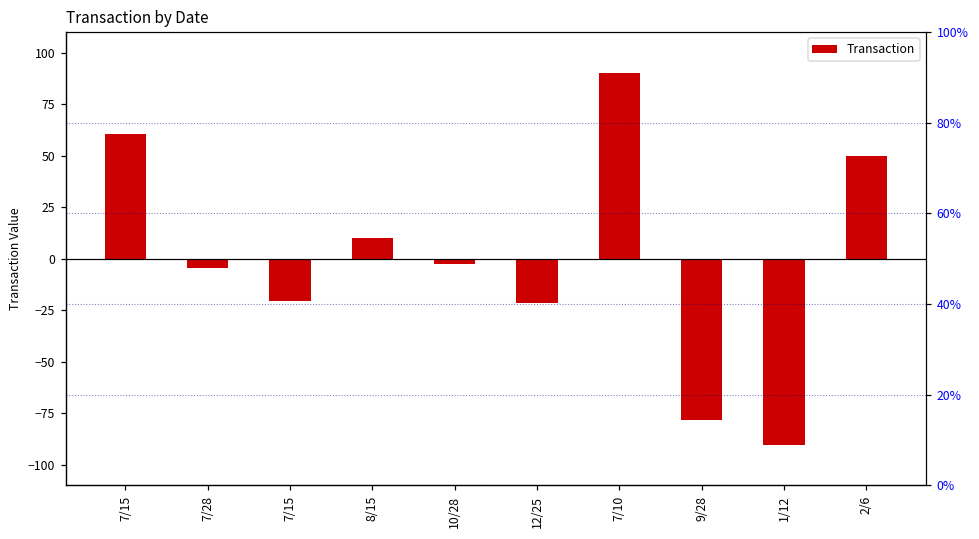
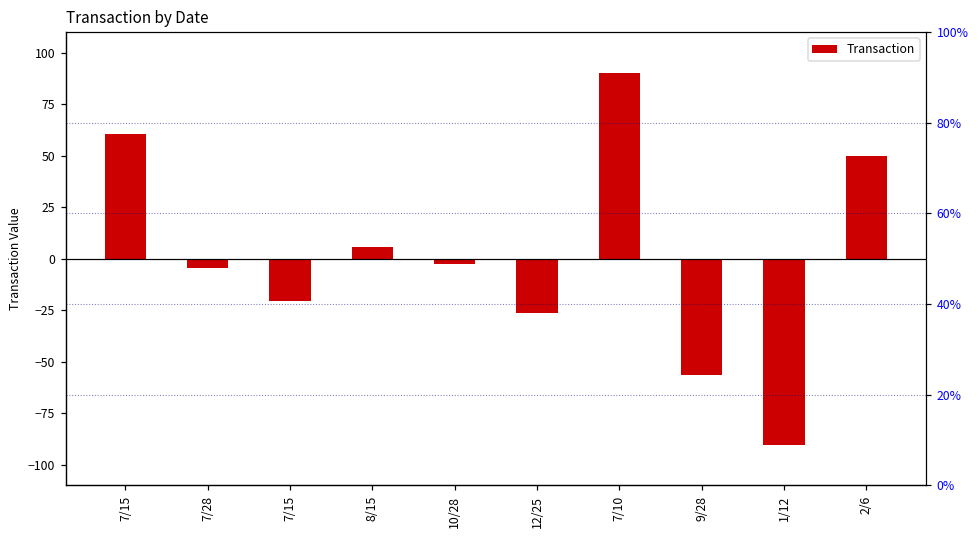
  {
    "7/28": -4,
-   "8/15": 10,
+   "8/15": 6,
    "10/28": -3,
-   "12/25": -21,
+   "12/25": -27,
    "7/10": 90,
-   "9/28": -78,
+   "9/28": -56,
    "1/12": -90,
    "2/6": 50
  }
